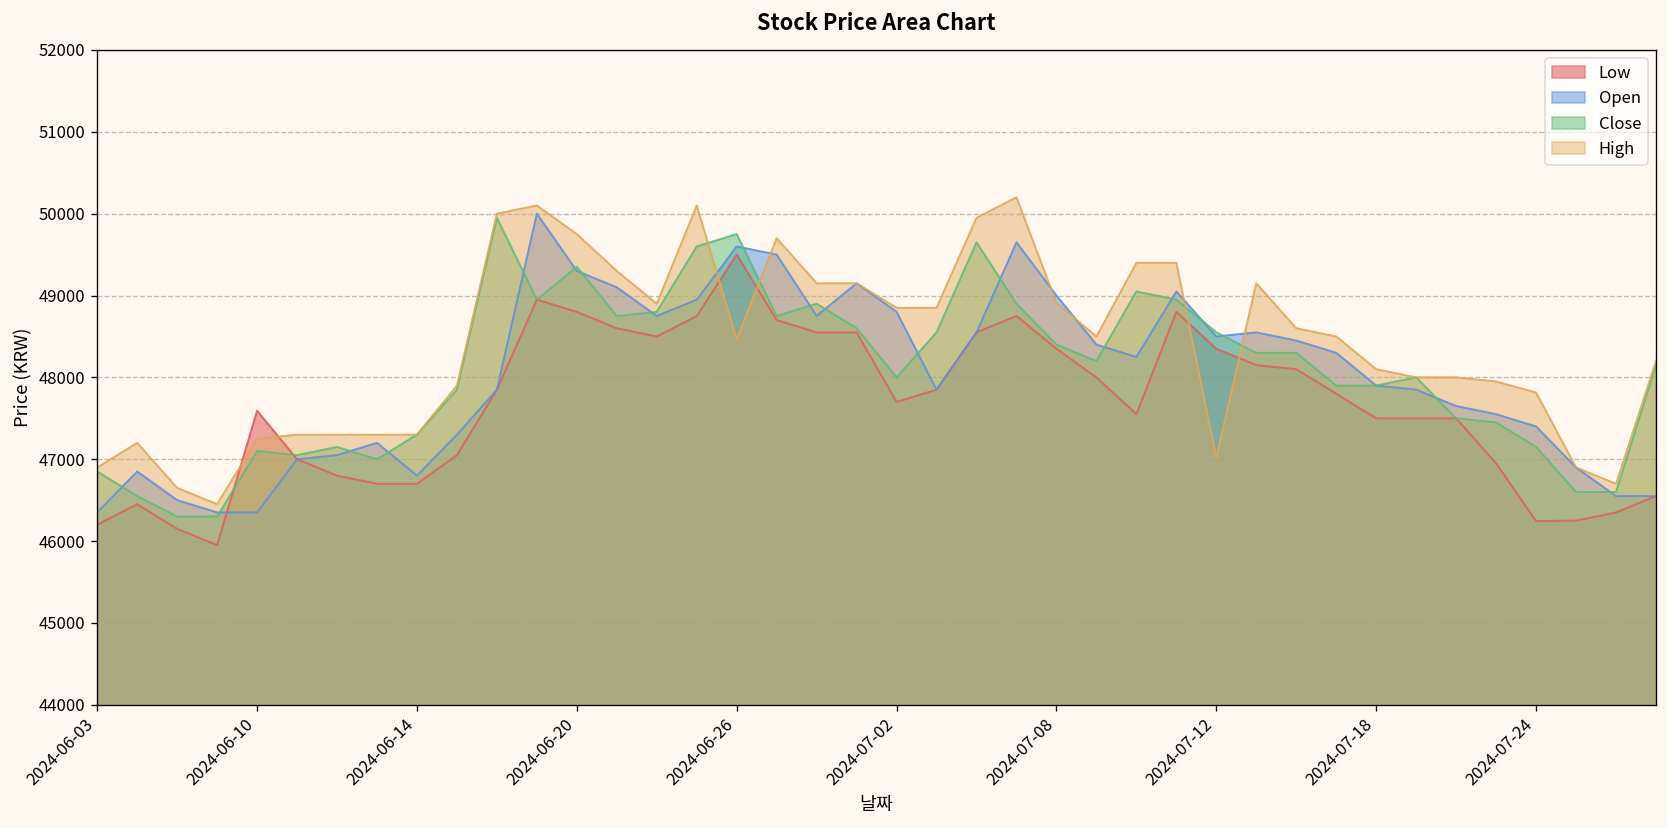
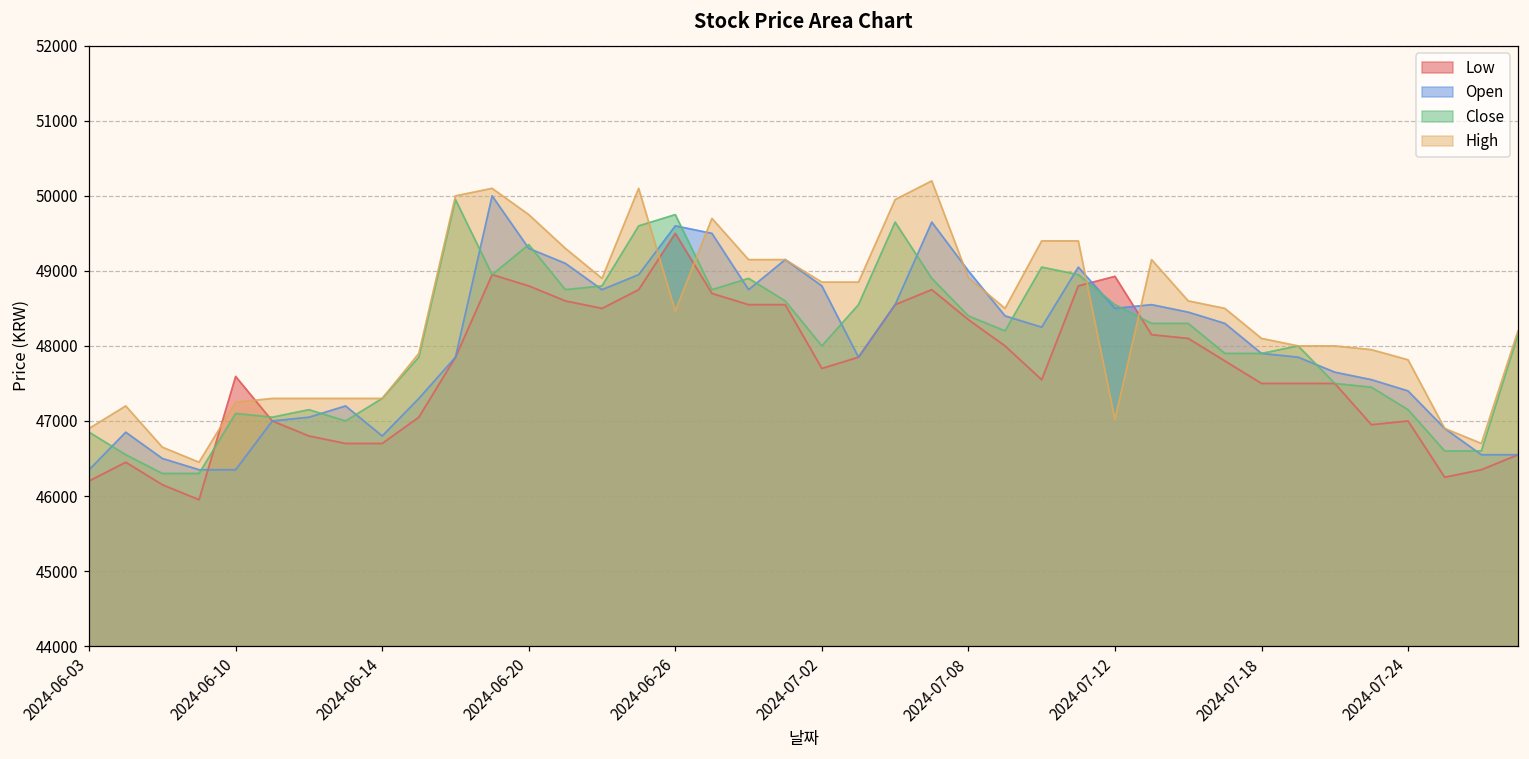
  {
    "Low": {
      "2024-06-03": 46200,
      "2024-06-10": 47600,
      "2024-06-14": 46700,
      "2024-06-20": 48800,
      "2024-06-26": 49500,
      "2024-07-02": 47700,
      "2024-07-08": 48400,
-     "2024-07-12": 48400,
+     "2024-07-12": 48900,
      "2024-07-18": 47500,
-     "2024-07-24": 46200
+     "2024-07-24": 47000
    },
    "Open": {
      "2024-06-03": 46400,
      "2024-06-10": 46400,
      "2024-06-14": 46800,
      "2024-06-20": 49300,
      "2024-06-26": 49600,
      "2024-07-02": 48800,
      "2024-07-08": 49000,
      "2024-07-12": 48500,
      "2024-07-24": 47400
    },
    "Close": {
      "2024-06-03": 46900,
      "2024-06-10": 47100,
      "2024-06-20": 49400,
      "2024-06-26": 49800,
      "2024-07-02": 48000,
      "2024-07-08": 48400,
      "2024-07-12": 48600,
      "2024-07-24": 47200
    },
    "High": {
      "2024-06-03": 46900,
      "2024-06-10": 47300,
      "2024-06-20": 49800,
      "2024-06-26": 48500,
      "2024-07-02": 48900,
      "2024-07-08": 48900,
      "2024-07-12": 47000,
      "2024-07-18": 48100,
      "2024-07-24": 47800
    }
  }
